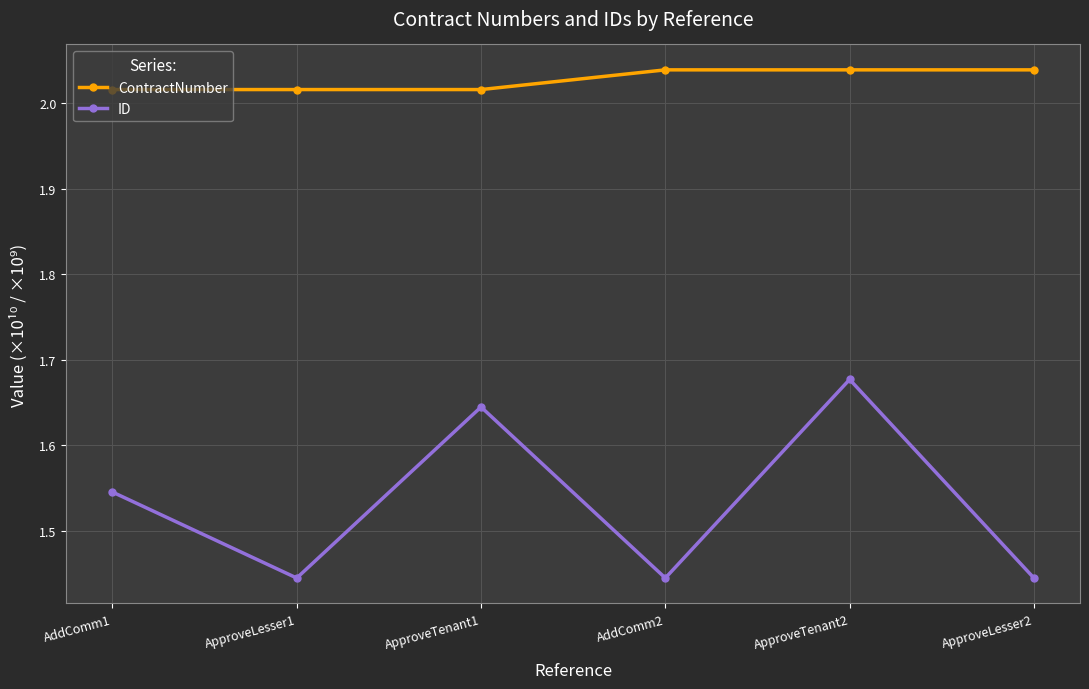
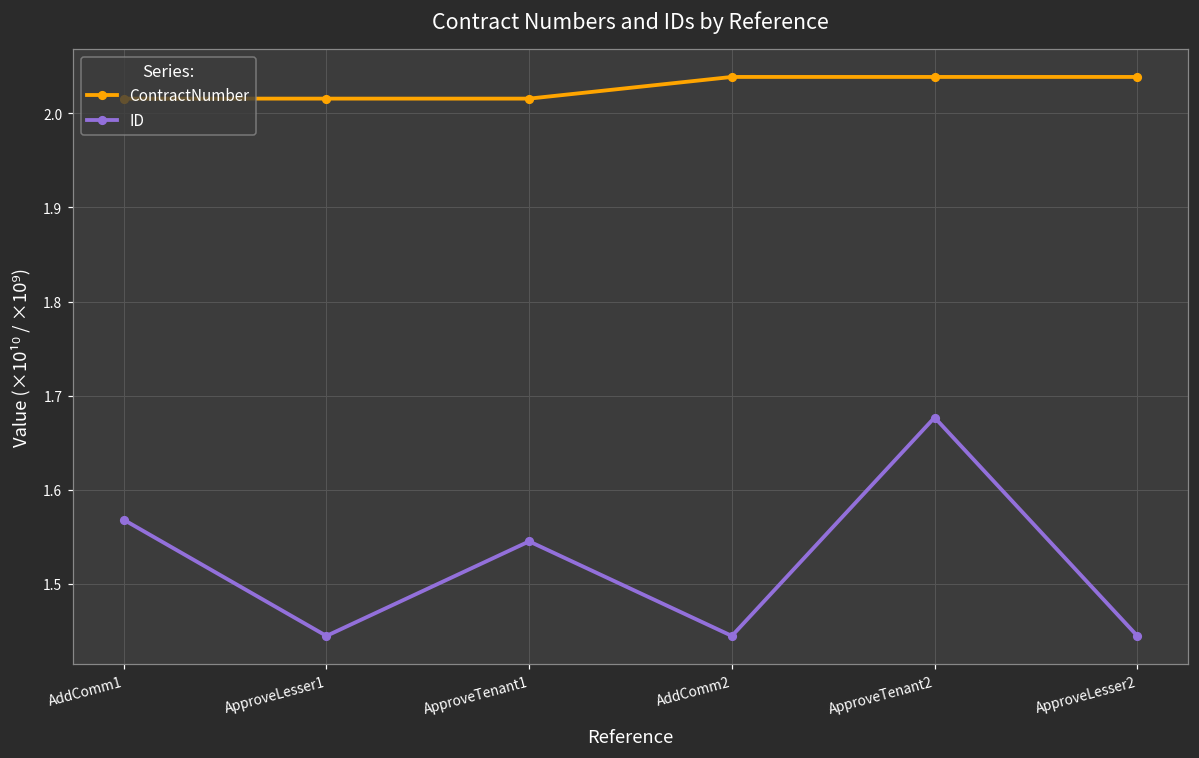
  {
    "ContractNumber": {
      "ApproveLesser1": 2.02,
      "ApproveTenant1": 2.02,
      "AddComm2": 2.04,
      "ApproveTenant2": 2.04,
      "ApproveLesser2": 2.04
    },
    "ID": {
-     "AddComm1": 1.55,
+     "AddComm1": 1.57,
      "ApproveLesser1": 1.44,
-     "ApproveTenant1": 1.64,
+     "ApproveTenant1": 1.55,
      "AddComm2": 1.44,
      "ApproveTenant2": 1.68,
      "ApproveLesser2": 1.44
    }
  }
